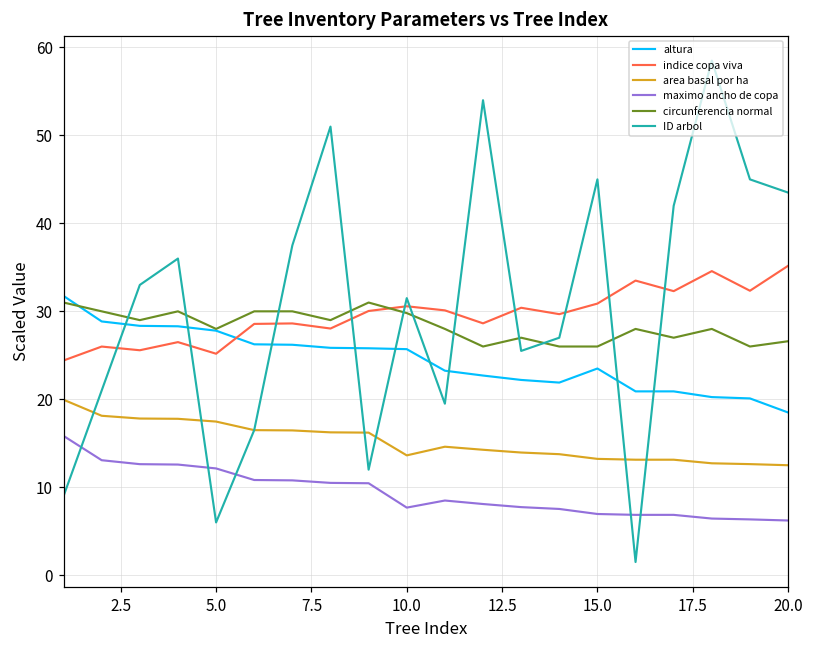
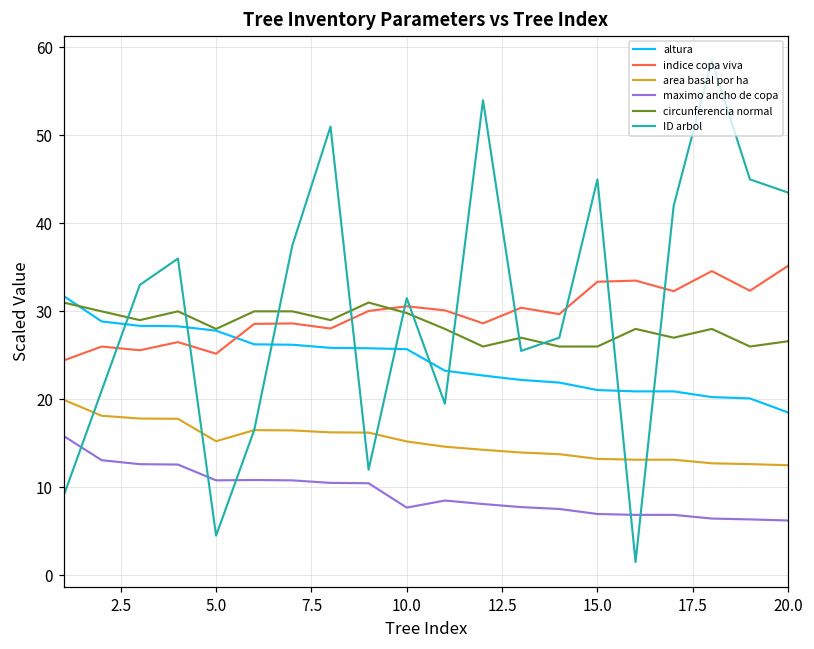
  {
    "altura": {
      "10.0": 26,
-     "15.0": 24,
+     "15.0": 21,
      "20.0": 19
    },
    "indice copa viva": {
      "5.0": 25,
      "10.0": 31,
-     "15.0": 31,
+     "15.0": 33,
      "20.0": 35
    },
    "area basal por ha": {
-     "5.0": 17,
-     "10.0": 14,
+     "5.0": 15,
+     "10.0": 15,
      "15.0": 13,
      "20.0": 13
    },
    "maximo ancho de copa": {
-     "5.0": 12,
+     "5.0": 11,
      "10.0": 8,
      "15.0": 7,
      "20.0": 6
    },
    "circunferencia normal": {
      "10.0": 30,
      "15.0": 26,
      "20.0": 27
    },
    "ID arbol": {
-     "5.0": 6,
+     "5.0": 5,
      "10.0": 32,
      "15.0": 45,
      "20.0": 44
    }
  }
